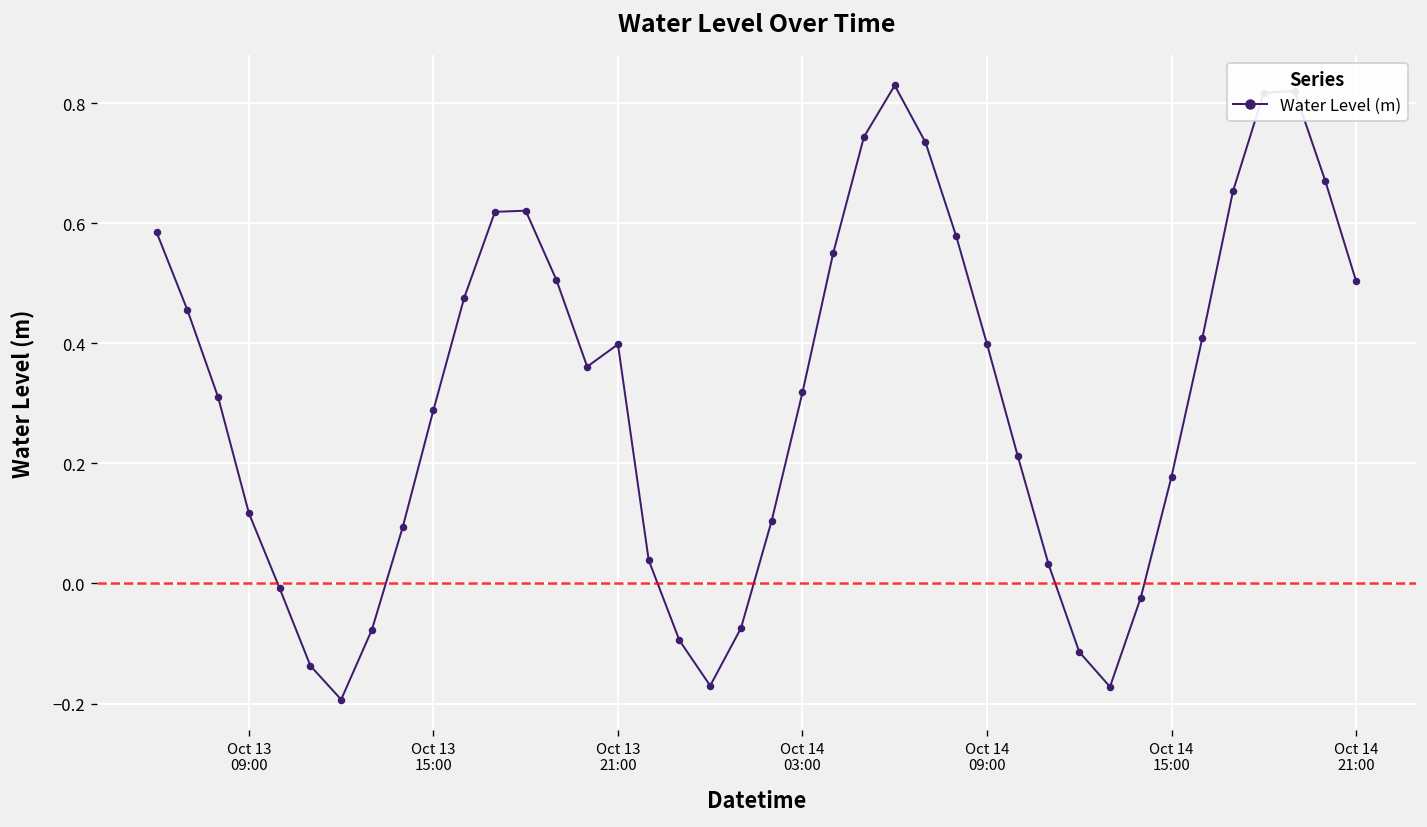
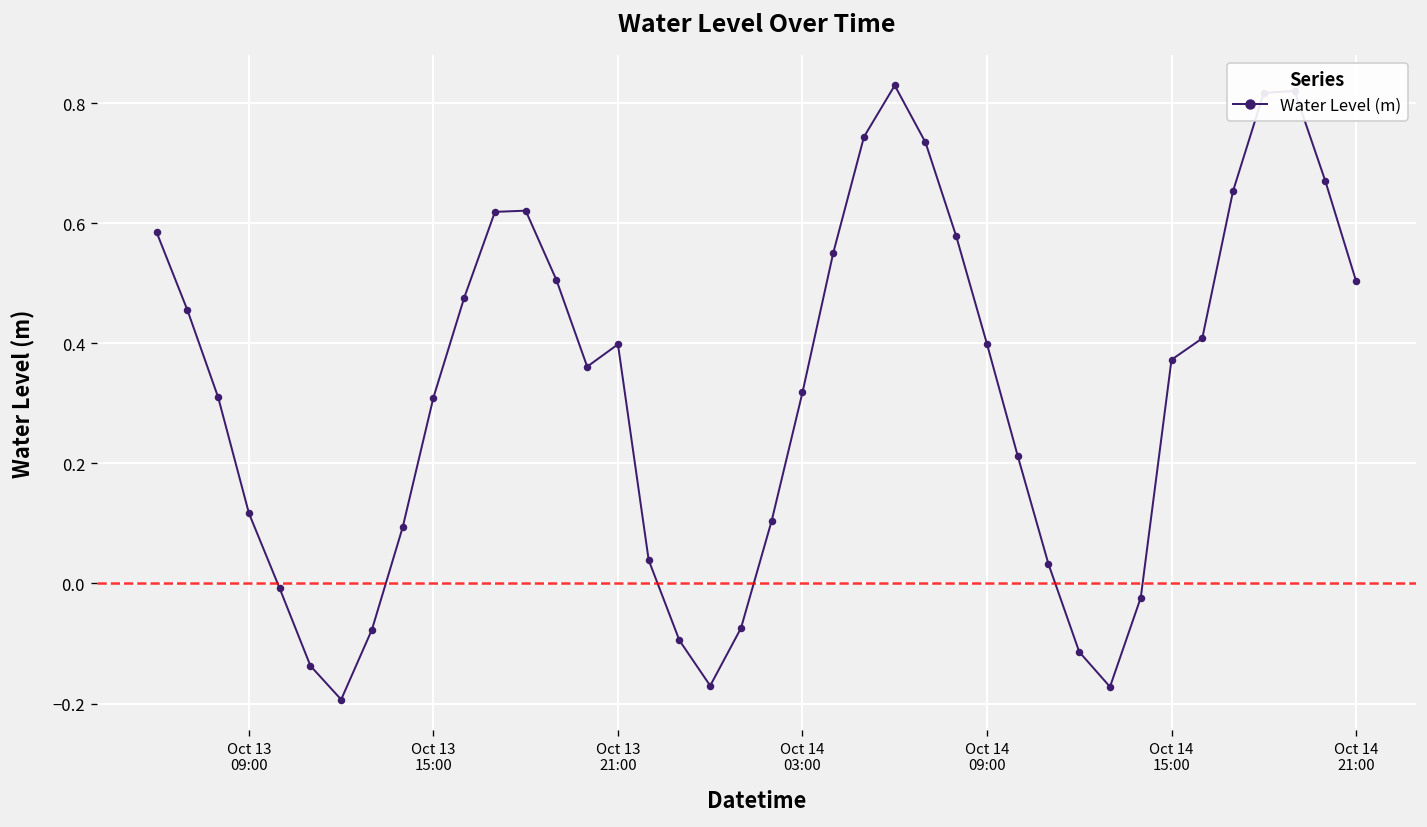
  {
    "Oct 13 09:00": 0.12,
-   "Oct 13 15:00": 0.29,
+   "Oct 13 15:00": 0.31,
    "Oct 13 21:00": 0.40,
    "Oct 14 03:00": 0.32,
    "Oct 14 09:00": 0.40,
-   "Oct 14 15:00": 0.18,
+   "Oct 14 15:00": 0.37,
    "Oct 14 21:00": 0.50
  }
